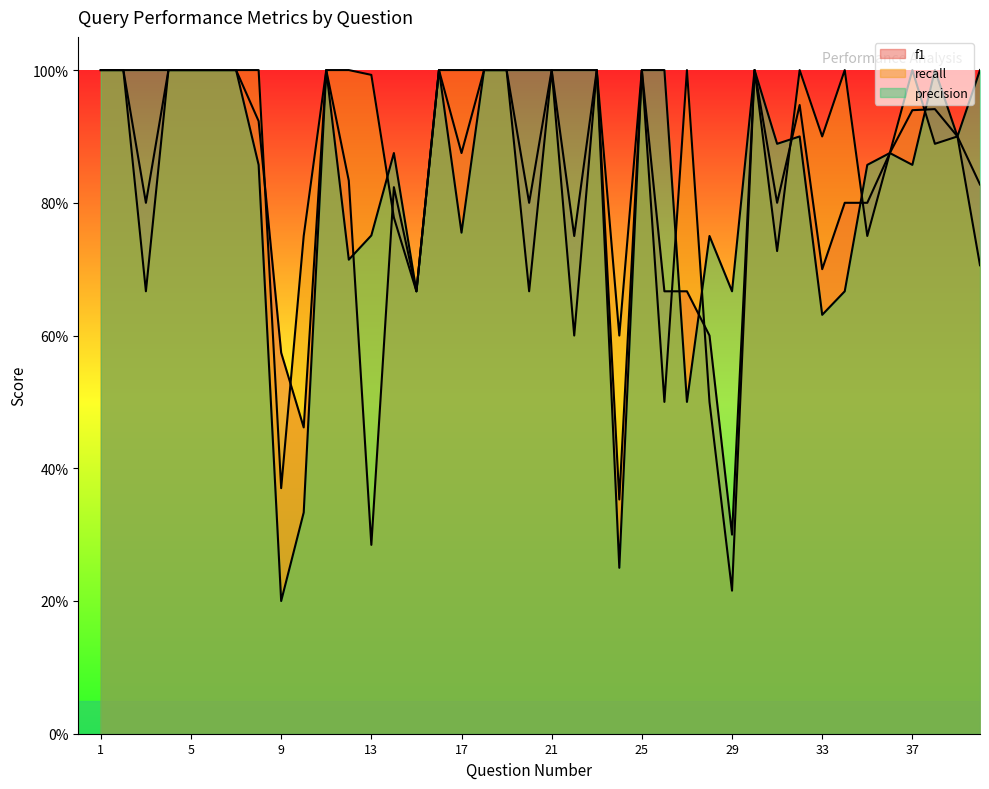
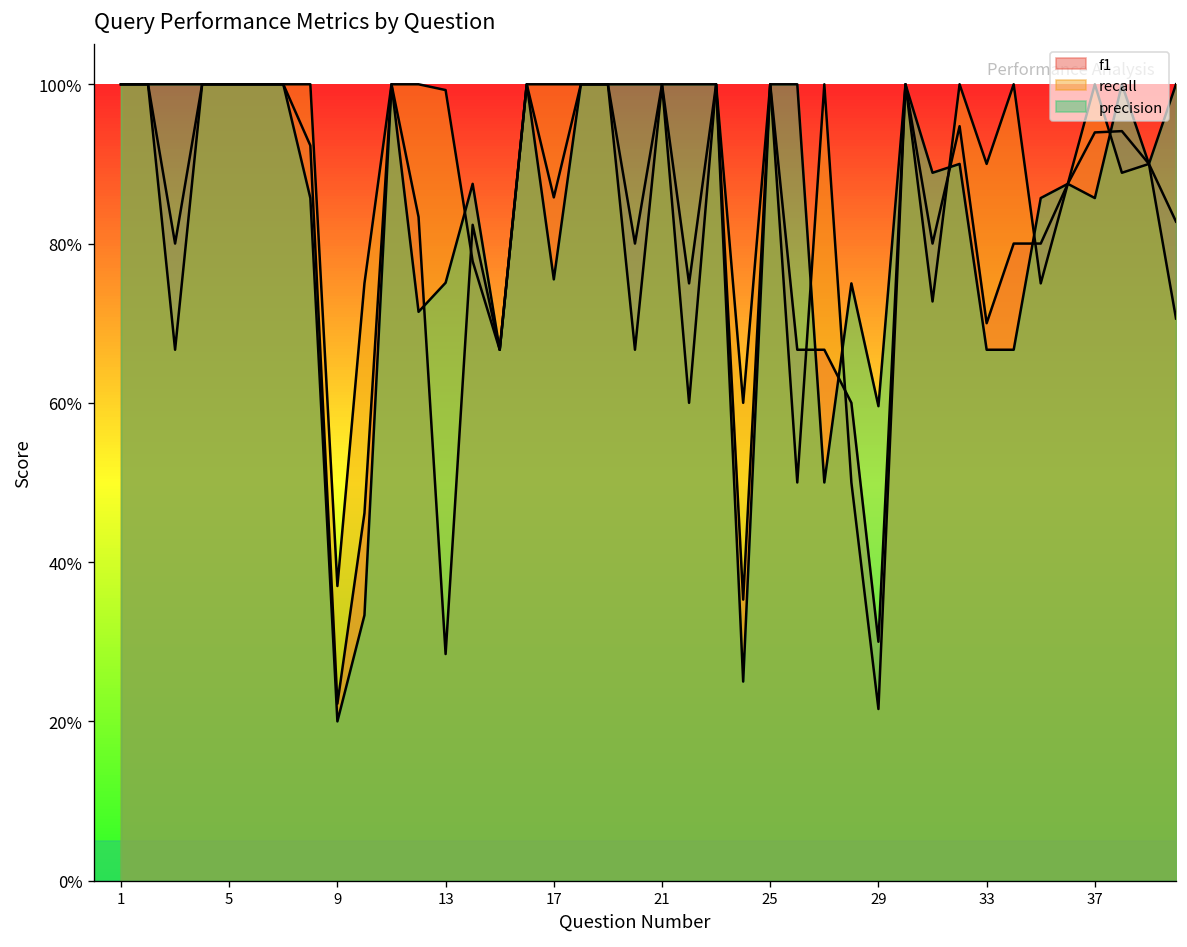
  {
    "f1": {
-     "9": "57%",
+     "9": "22%",
      "13": "28%",
-     "17": "88%",
+     "17": "86%",
      "29": "30%",
      "33": "70%",
      "37": "94%"
    },
    "recall": {
      "9": "37%",
      "13": "99%",
      "17": "100%",
      "29": "22%",
      "33": "90%"
    },
    "precision": {
      "9": "20%",
      "13": "75%",
      "17": "76%",
-     "29": "67%",
-     "33": "63%",
+     "29": "60%",
+     "33": "67%",
      "37": "86%"
    }
  }
